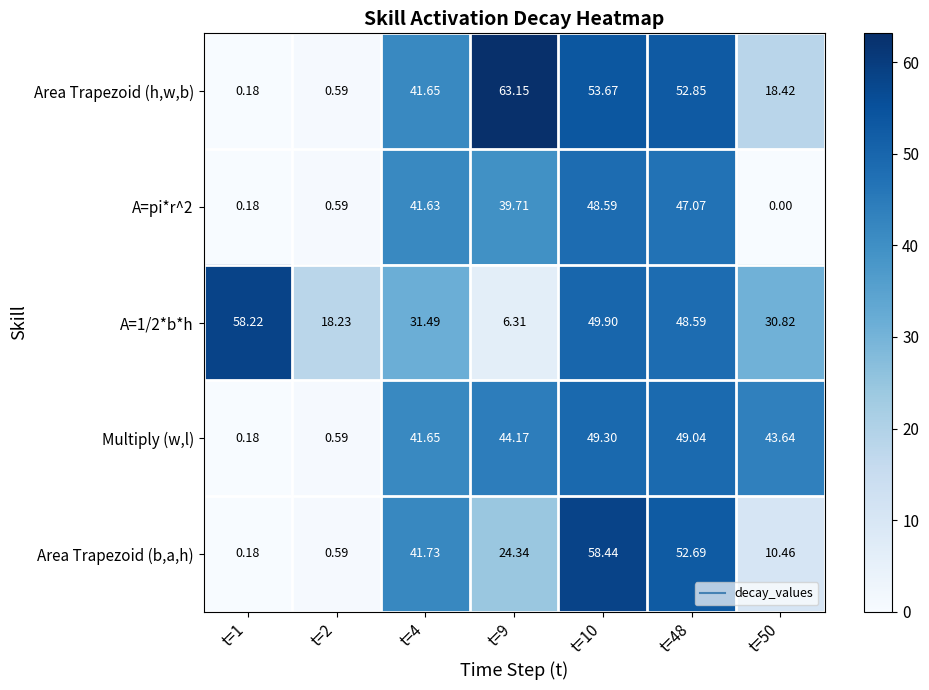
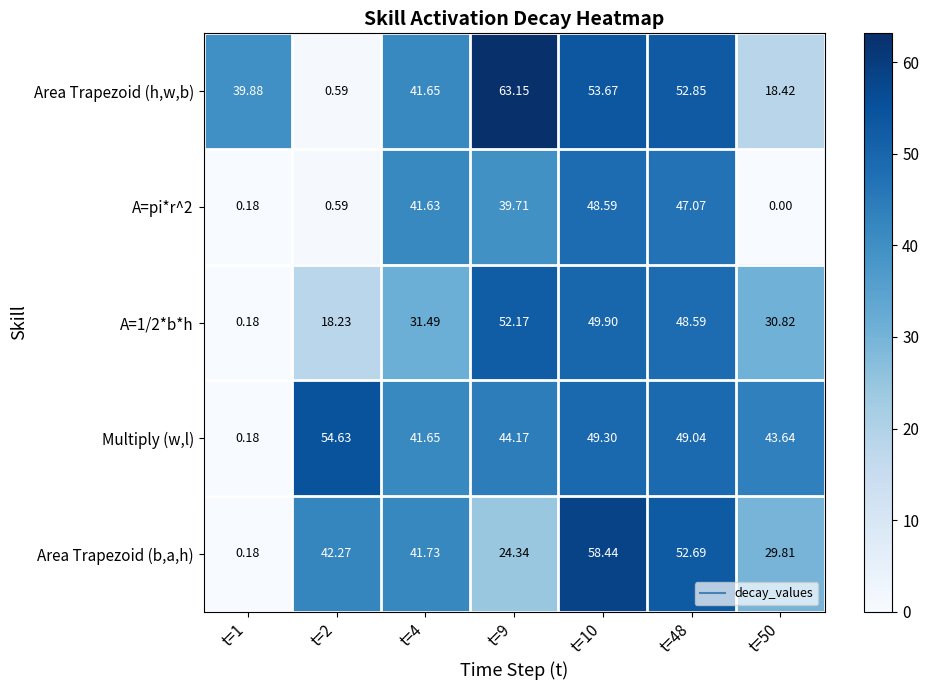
  {
    "Area Trapezoid (h,w,b)": {
-     "t=1": 0.18,
+     "t=1": 39.88,
      "t=2": 0.59,
      "t=4": 41.65,
      "t=9": 63.15,
      "t=10": 53.67,
      "t=48": 52.85,
      "t=50": 18.42
    },
    "A=pi*r^2": {
      "t=1": 0.18,
      "t=2": 0.59,
      "t=4": 41.63,
      "t=9": 39.71,
      "t=10": 48.59,
      "t=48": 47.07,
      "t=50": 0.00
    },
    "A=1/2*b*h": {
-     "t=1": 58.22,
+     "t=1": 0.18,
      "t=2": 18.23,
      "t=4": 31.49,
-     "t=9": 6.31,
+     "t=9": 52.17,
      "t=10": 49.90,
      "t=48": 48.59,
      "t=50": 30.82
    },
    "Multiply (w,l)": {
      "t=1": 0.18,
-     "t=2": 0.59,
+     "t=2": 54.63,
      "t=4": 41.65,
      "t=9": 44.17,
      "t=10": 49.30,
      "t=48": 49.04,
      "t=50": 43.64
    },
    "Area Trapezoid (b,a,h)": {
      "t=1": 0.18,
-     "t=2": 0.59,
+     "t=2": 42.27,
      "t=4": 41.73,
      "t=9": 24.34,
      "t=10": 58.44,
      "t=48": 52.69,
-     "t=50": 10.46
+     "t=50": 29.81
    }
  }
